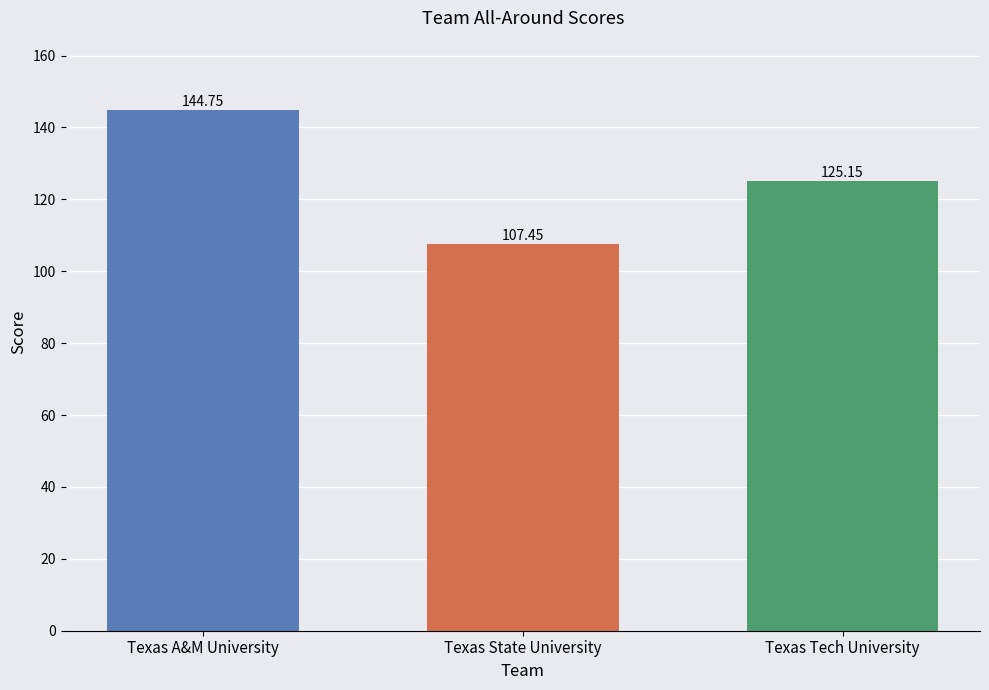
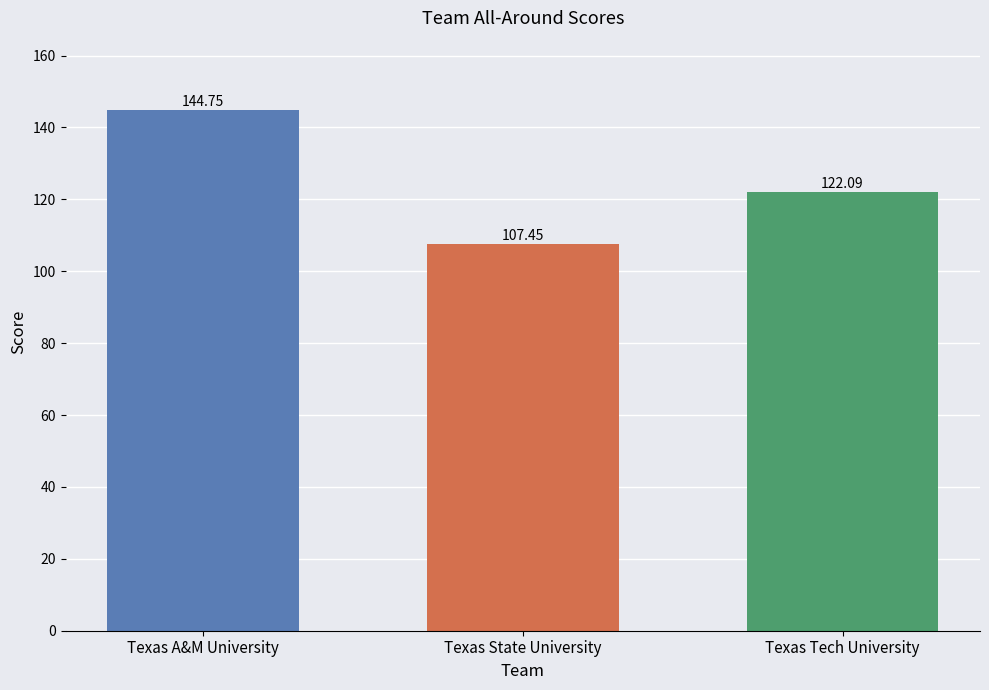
  {
    "Texas A&M University": 144.75,
    "Texas State University": 107.45,
-   "Texas Tech University": 125.15
+   "Texas Tech University": 122.09
  }
